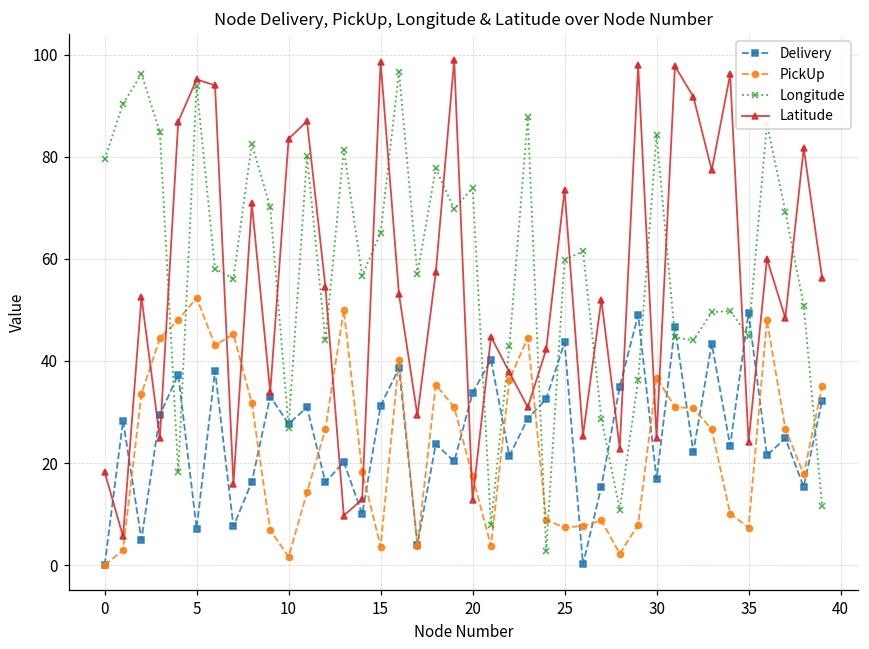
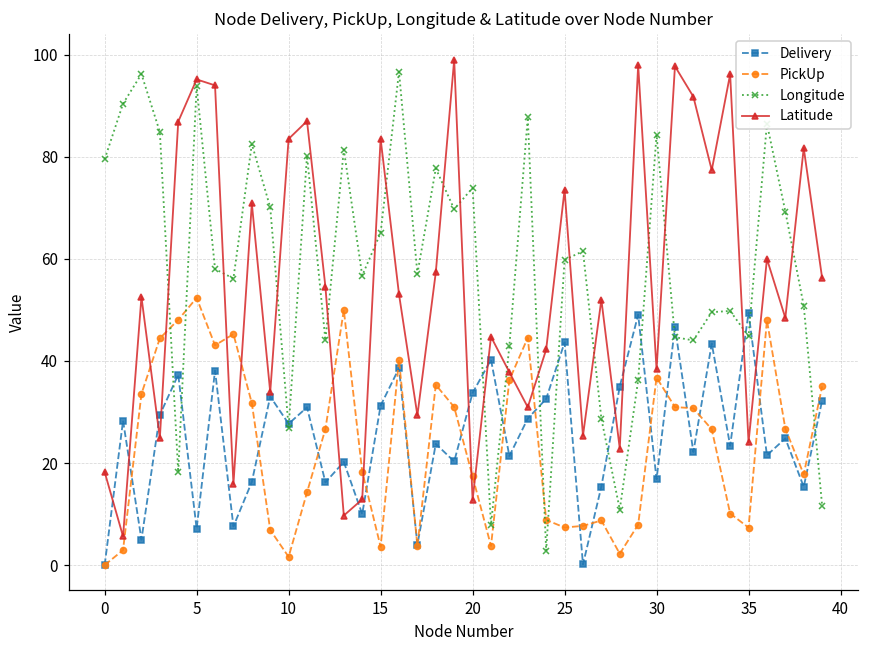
  {
    "Delivery": {
      "5": 7,
      "10": 28,
      "15": 31,
      "20": 34,
      "25": 44,
      "30": 17,
      "35": 49
    },
    "PickUp": {
      "5": 52,
      "10": 2,
      "15": 4,
      "20": 17,
      "25": 7,
      "30": 37,
      "35": 7
    },
    "Longitude": {
      "0": 80,
      "5": 94,
      "10": 27,
      "15": 65,
      "20": 74,
      "25": 60,
      "30": 84,
      "35": 45
    },
    "Latitude": {
      "0": 18,
      "5": 95,
      "10": 83,
-     "15": 99,
+     "15": 84,
      "20": 13,
      "25": 74,
-     "30": 25,
+     "30": 38,
      "35": 24
    }
  }
